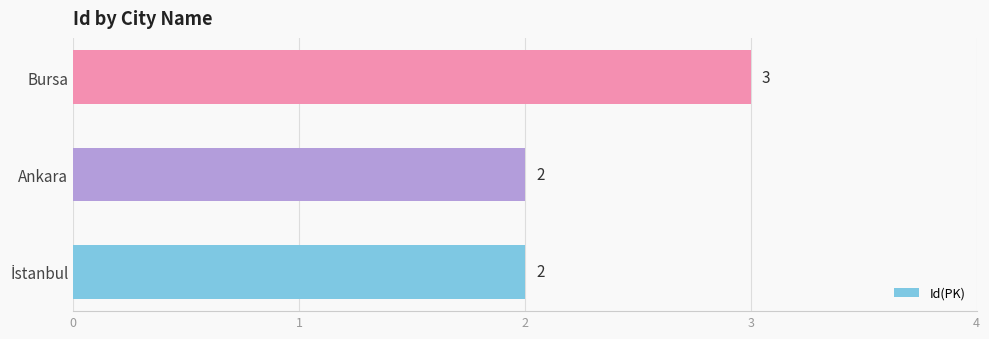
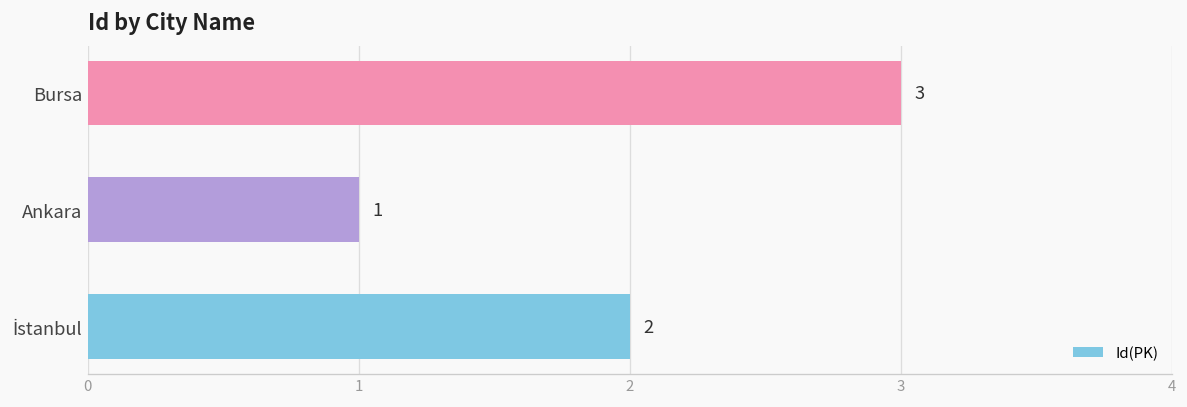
  {
    "Bursa": 3,
-   "Ankara": 2,
+   "Ankara": 1,
    "İstanbul": 2
  }
